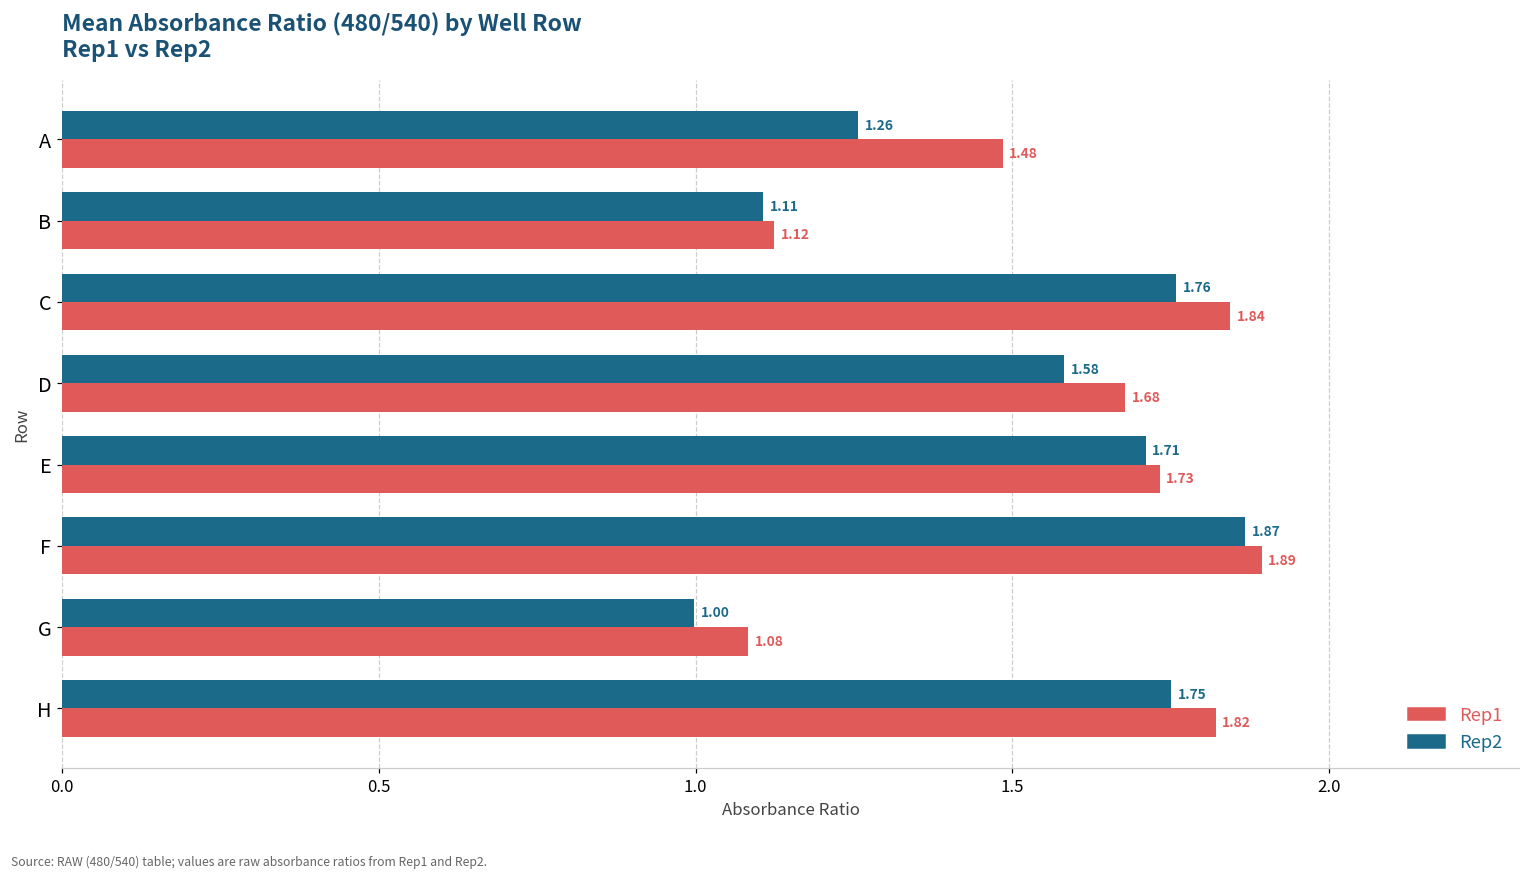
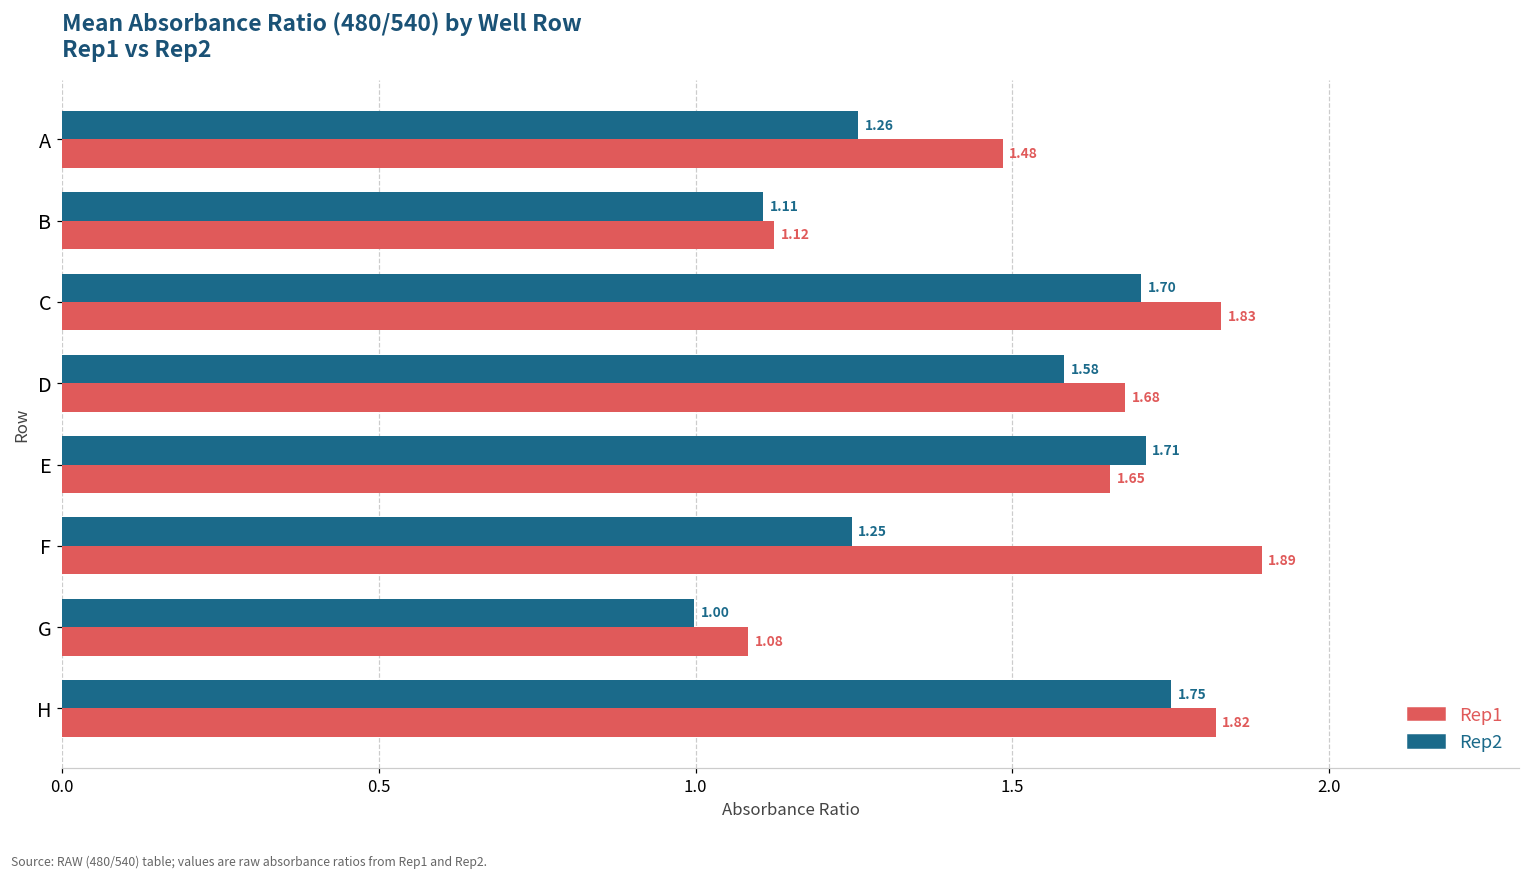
  {
    "Rep1": {
      "A": 1.48,
      "B": 1.12,
-     "C": 1.84,
+     "C": 1.83,
      "D": 1.68,
-     "E": 1.73,
+     "E": 1.65,
      "F": 1.89,
      "G": 1.08,
      "H": 1.82
    },
    "Rep2": {
      "A": 1.26,
      "B": 1.11,
-     "C": 1.76,
+     "C": 1.70,
      "D": 1.58,
      "E": 1.71,
-     "F": 1.87,
+     "F": 1.25,
      "G": 1.00,
      "H": 1.75
    }
  }
